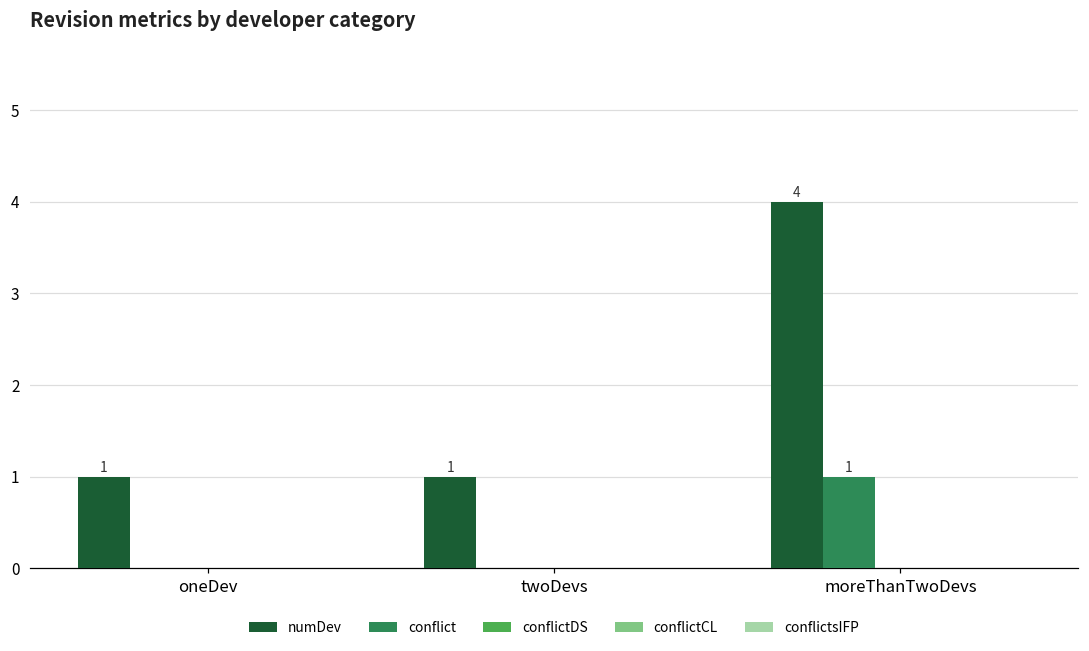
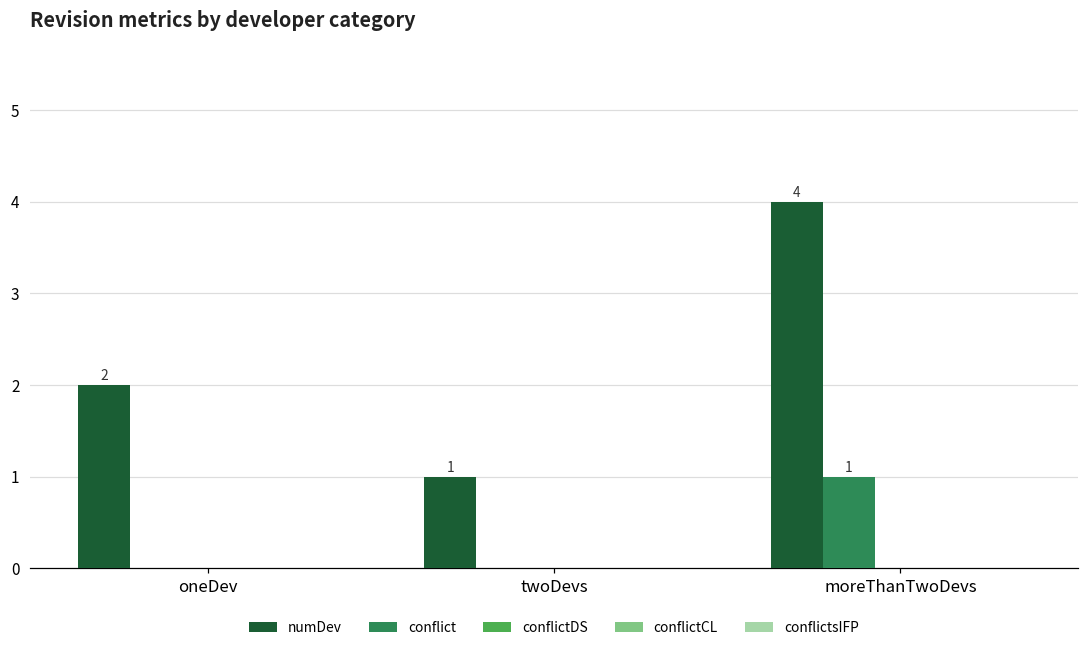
  {
    "numDev": {
-     "oneDev": 1,
+     "oneDev": 2,
      "twoDevs": 1,
      "moreThanTwoDevs": 4
    }
  }
